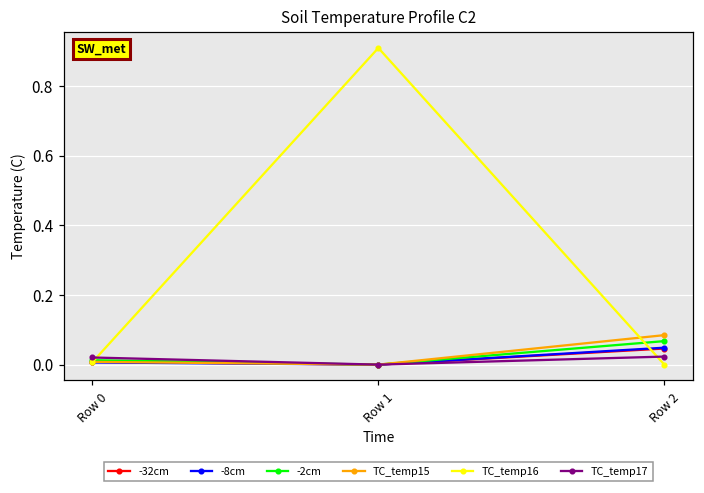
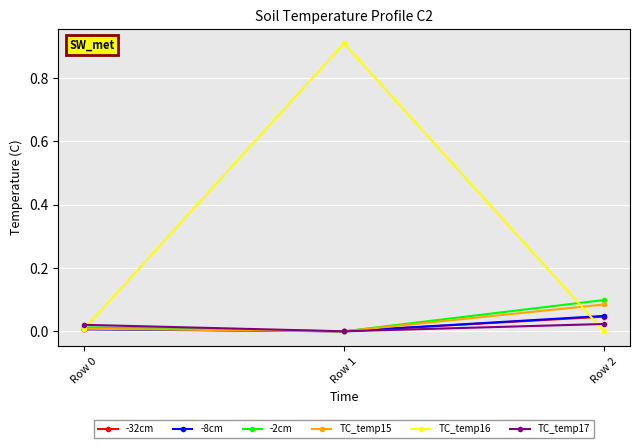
  {
    "-2cm": {
-     "Row 2": 0.07
+     "Row 2": 0.10
    },
    "TC_temp15": {
      "Row 2": 0.08
    },
    "TC_temp16": {
      "Row 1": 0.91,
      "Row 2": 0.00
    },
    "TC_temp17": {
      "Row 2": 0.02
    }
  }
